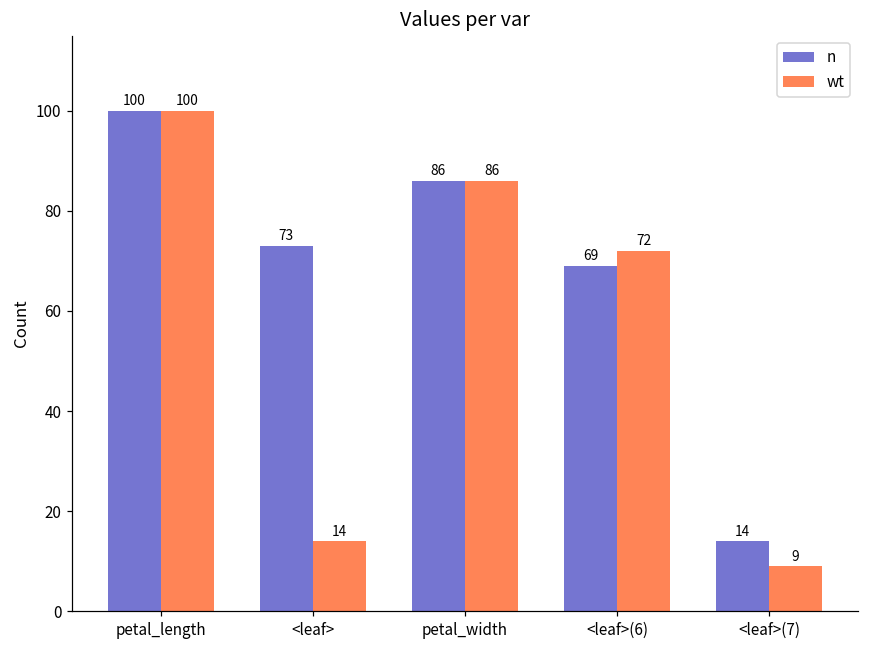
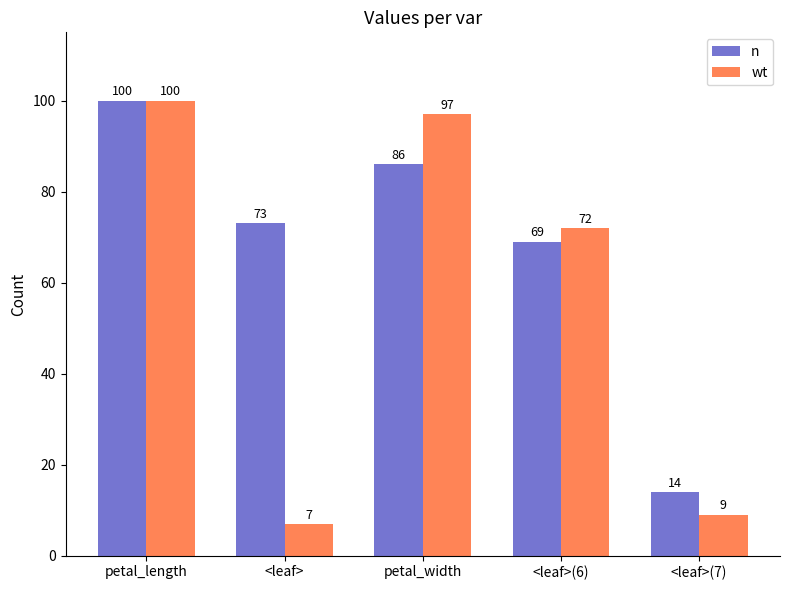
  {
    "n": {
      "petal_length": 100,
      "<leaf>": 73,
      "petal_width": 86,
      "<leaf>(6)": 69,
      "<leaf>(7)": 14
    },
    "wt": {
      "petal_length": 100,
-     "<leaf>": 14,
-     "petal_width": 86,
+     "<leaf>": 7,
+     "petal_width": 97,
      "<leaf>(6)": 72,
      "<leaf>(7)": 9
    }
  }
